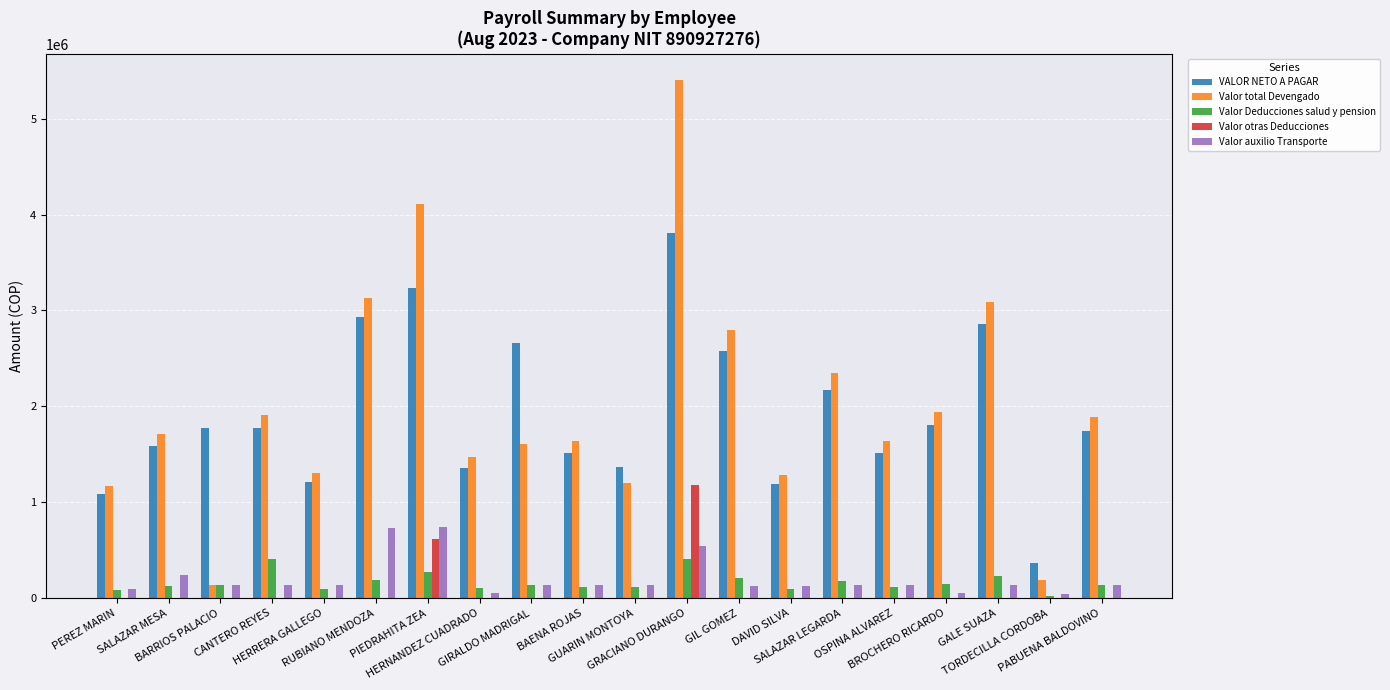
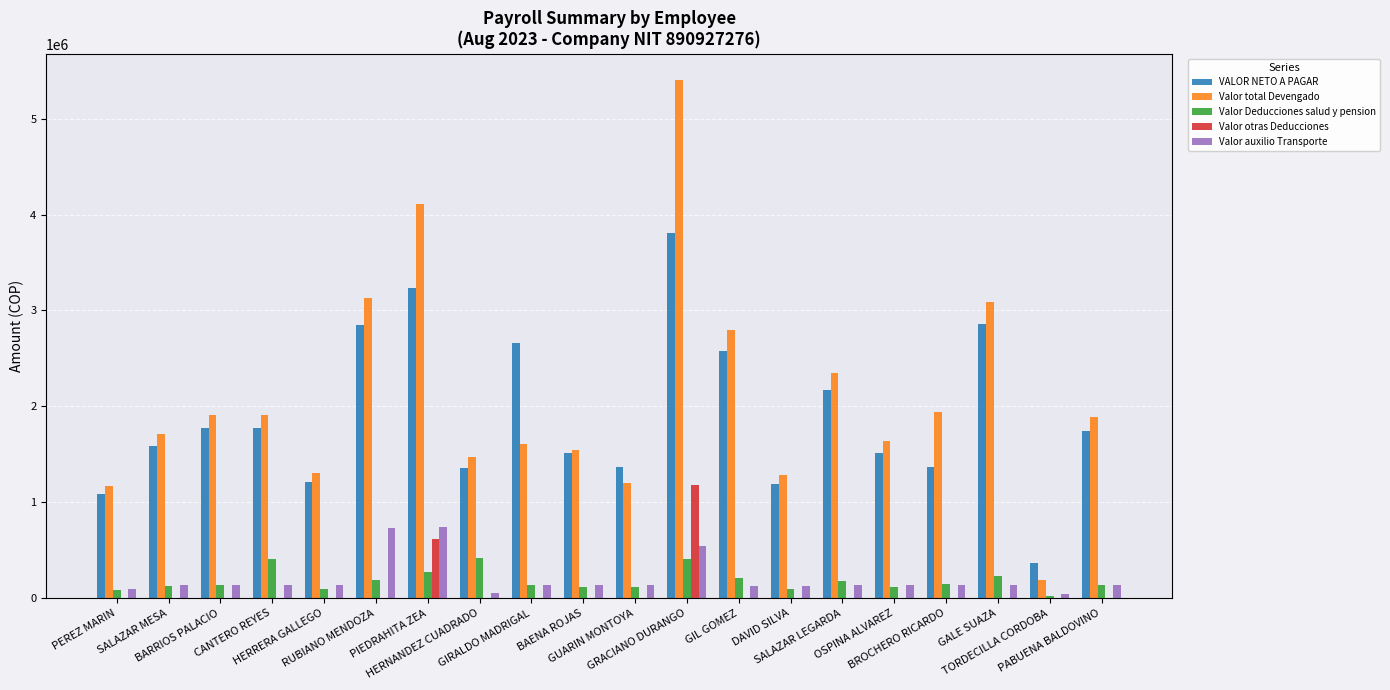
  {
    "VALOR NETO A PAGAR": {
      "PEREZ MARIN": 1100000,
      "SALAZAR MESA": 1600000,
      "BARRIOS PALACIO": 1800000,
      "CANTERO REYES": 1800000,
      "HERRERA GALLEGO": 1200000,
-     "RUBIANO MENDOZA": 2900000,
+     "RUBIANO MENDOZA": 2800000,
      "PIEDRAHITA ZEA": 3200000,
      "HERNANDEZ CUADRADO": 1400000,
      "GIRALDO MADRIGAL": 2700000,
      "BAENA ROJAS": 1500000,
      "GUARIN MONTOYA": 1400000,
      "GRACIANO DURANGO": 3800000,
      "GIL GOMEZ": 2600000,
      "DAVID SILVA": 1200000,
      "SALAZAR LEGARDA": 2200000,
      "OSPINA ALVAREZ": 1500000,
-     "BROCHERO RICARDO": 1800000,
+     "BROCHERO RICARDO": 1400000,
      "GALE SUAZA": 2900000,
      "TORDECILLA CORDOBA": 400000,
      "PABUENA BALDOVINO": 1700000
    },
    "Valor total Devengado": {
      "PEREZ MARIN": 1200000,
      "SALAZAR MESA": 1700000,
-     "BARRIOS PALACIO": 100000,
+     "BARRIOS PALACIO": 1900000,
      "CANTERO REYES": 1900000,
      "HERRERA GALLEGO": 1300000,
      "RUBIANO MENDOZA": 3100000,
      "PIEDRAHITA ZEA": 4100000,
      "HERNANDEZ CUADRADO": 1500000,
      "GIRALDO MADRIGAL": 1600000,
-     "BAENA ROJAS": 1600000,
+     "BAENA ROJAS": 1500000,
      "GUARIN MONTOYA": 1200000,
      "GRACIANO DURANGO": 5400000,
      "GIL GOMEZ": 2800000,
      "DAVID SILVA": 1300000,
      "SALAZAR LEGARDA": 2300000,
      "OSPINA ALVAREZ": 1600000,
      "BROCHERO RICARDO": 1900000,
      "GALE SUAZA": 3100000,
      "TORDECILLA CORDOBA": 200000,
      "PABUENA BALDOVINO": 1900000
    },
    "Valor Deducciones salud y pension": {
      "PEREZ MARIN": 100000,
      "SALAZAR MESA": 100000,
      "BARRIOS PALACIO": 100000,
      "CANTERO REYES": 400000,
      "HERRERA GALLEGO": 100000,
      "RUBIANO MENDOZA": 200000,
      "PIEDRAHITA ZEA": 300000,
-     "HERNANDEZ CUADRADO": 100000,
+     "HERNANDEZ CUADRADO": 400000,
      "GIRALDO MADRIGAL": 100000,
      "BAENA ROJAS": 100000,
      "GUARIN MONTOYA": 100000,
      "GRACIANO DURANGO": 400000,
      "GIL GOMEZ": 200000,
      "DAVID SILVA": 100000,
      "SALAZAR LEGARDA": 200000,
      "OSPINA ALVAREZ": 100000,
      "BROCHERO RICARDO": 100000,
      "GALE SUAZA": 200000,
      "TORDECILLA CORDOBA": 0,
      "PABUENA BALDOVINO": 100000
    },
    "Valor otras Deducciones": {
      "PEREZ MARIN": 0,
      "SALAZAR MESA": 0,
      "BARRIOS PALACIO": 0,
      "CANTERO REYES": 0,
      "HERRERA GALLEGO": 0,
      "RUBIANO MENDOZA": 0,
      "PIEDRAHITA ZEA": 600000,
      "HERNANDEZ CUADRADO": 0,
      "GIRALDO MADRIGAL": 0,
      "GUARIN MONTOYA": 0,
      "GRACIANO DURANGO": 1200000,
      "GIL GOMEZ": 0,
      "DAVID SILVA": 0,
      "SALAZAR LEGARDA": 0,
      "OSPINA ALVAREZ": 0,
      "BROCHERO RICARDO": 0,
      "GALE SUAZA": 0,
      "TORDECILLA CORDOBA": 0,
      "PABUENA BALDOVINO": 0
    },
    "Valor auxilio Transporte": {
      "PEREZ MARIN": 100000,
-     "SALAZAR MESA": 200000,
+     "SALAZAR MESA": 100000,
      "BARRIOS PALACIO": 100000,
      "CANTERO REYES": 100000,
      "HERRERA GALLEGO": 100000,
      "RUBIANO MENDOZA": 700000,
      "PIEDRAHITA ZEA": 700000,
      "HERNANDEZ CUADRADO": 100000,
      "GIRALDO MADRIGAL": 100000,
      "BAENA ROJAS": 100000,
      "GUARIN MONTOYA": 100000,
      "GRACIANO DURANGO": 500000,
      "GIL GOMEZ": 100000,
      "DAVID SILVA": 100000,
      "SALAZAR LEGARDA": 100000,
      "OSPINA ALVAREZ": 100000,
-     "BROCHERO RICARDO": 60000,
+     "BROCHERO RICARDO": 140000,
      "GALE SUAZA": 100000,
      "TORDECILLA CORDOBA": 0,
      "PABUENA BALDOVINO": 100000
    }
  }
